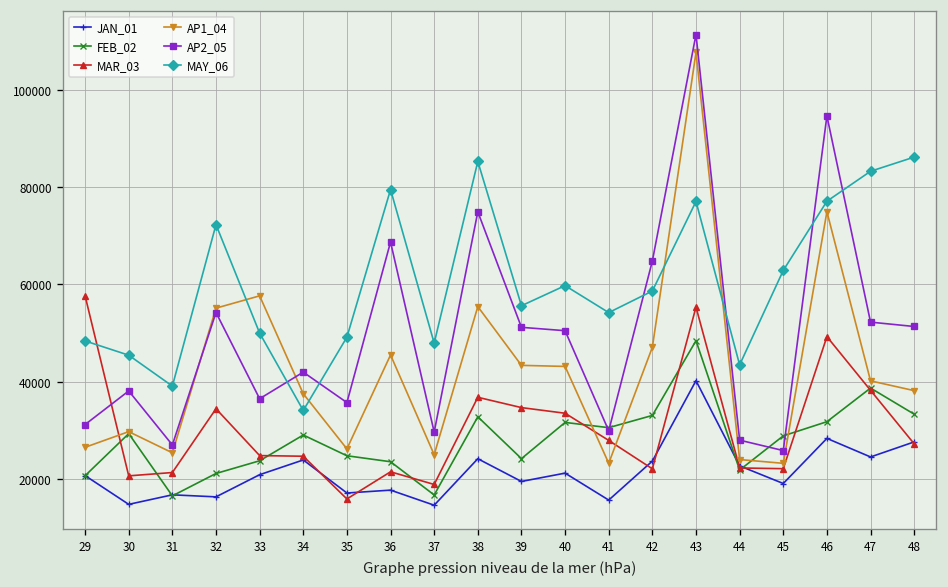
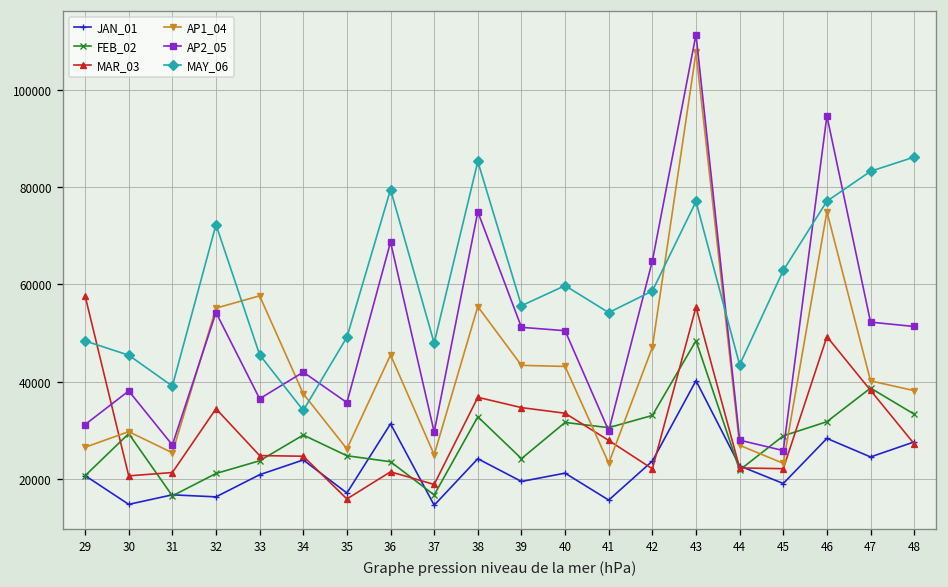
  {
    "JAN_01": {
      "30": 15000,
      "32": 16000,
      "33": 21000,
      "34": 24000,
      "35": 17000,
-     "36": 18000,
+     "36": 31000,
      "37": 15000,
      "38": 24000,
      "39": 19000,
      "40": 21000,
      "41": 16000,
      "42": 24000,
      "43": 40000,
      "45": 19000,
      "46": 28000,
      "47": 24000
    },
    "FEB_02": {
      "32": 21000,
      "33": 24000,
      "34": 29000,
      "35": 25000,
      "36": 24000,
      "37": 17000,
      "38": 33000,
      "39": 24000,
      "40": 32000,
      "41": 31000,
      "42": 33000,
      "43": 48000,
      "45": 29000,
      "46": 32000,
      "48": 33000
    },
    "MAR_03": {
      "29": 58000,
      "30": 21000,
      "31": 21000,
      "32": 34000,
      "33": 25000,
      "34": 25000,
      "35": 16000,
      "36": 21000,
      "37": 19000,
      "38": 37000,
      "39": 35000,
      "40": 33000,
      "41": 28000,
      "42": 22000,
      "43": 55000,
      "45": 22000,
      "46": 49000
    },
    "AP1_04": {
      "29": 26000,
      "31": 25000,
      "32": 55000,
      "33": 58000,
      "34": 38000,
      "35": 26000,
      "36": 45000,
      "37": 25000,
      "38": 55000,
      "39": 43000,
      "40": 43000,
      "41": 23000,
      "42": 47000,
      "43": 108000,
-     "44": 24000,
+     "44": 27000,
      "45": 23000,
      "46": 75000,
      "47": 40000,
      "48": 38000
    },
    "AP2_05": {
      "29": 31000,
      "30": 38000,
      "31": 27000,
      "32": 54000,
      "33": 36000,
      "34": 42000,
      "35": 36000,
      "36": 69000,
      "37": 30000,
      "38": 75000,
      "39": 51000,
      "40": 50000,
      "41": 30000,
      "42": 65000,
      "43": 111000,
      "44": 28000,
      "45": 26000,
      "46": 95000,
      "47": 52000,
      "48": 51000
    },
    "MAY_06": {
      "29": 48000,
      "30": 45000,
      "31": 39000,
      "32": 72000,
-     "33": 50000,
+     "33": 46000,
      "34": 34000,
      "35": 49000,
      "36": 80000,
      "37": 48000,
      "38": 85000,
      "39": 56000,
      "40": 60000,
      "41": 54000,
      "42": 59000,
      "43": 77000,
      "44": 43000,
      "45": 63000,
      "46": 77000,
      "47": 83000,
      "48": 86000
    }
  }
